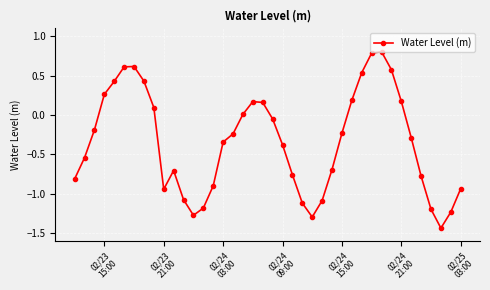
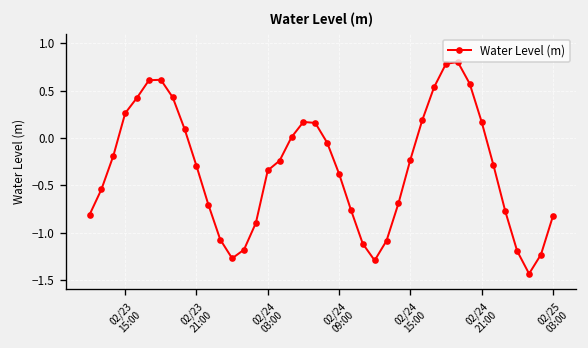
  {
    "02/23 15:00": 0.3,
-   "02/23 21:00": -0.9,
+   "02/23 21:00": -0.3,
    "02/24 03:00": -0.3,
    "02/24 09:00": -0.4,
    "02/24 15:00": -0.2,
    "02/24 21:00": 0.2,
-   "02/25 03:00": -0.9
+   "02/25 03:00": -0.8
  }
